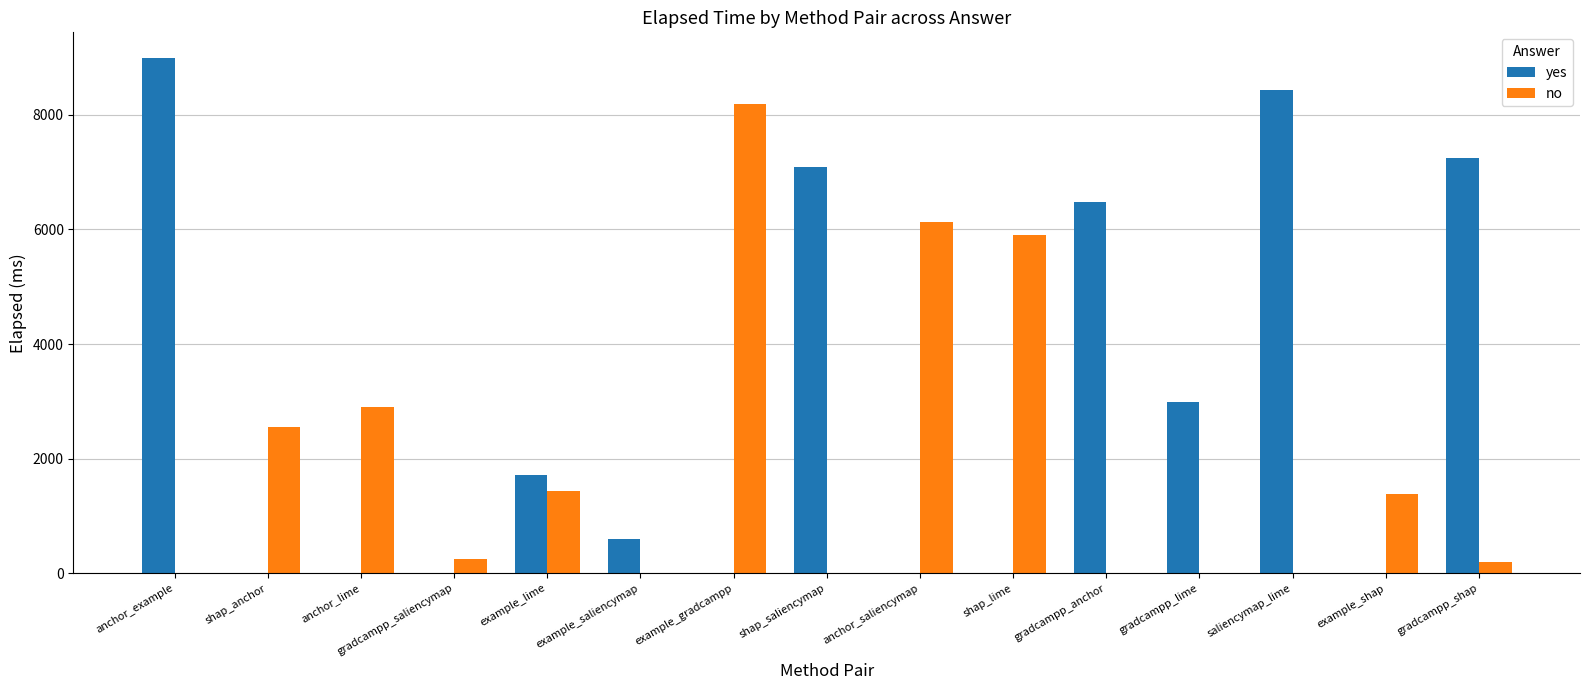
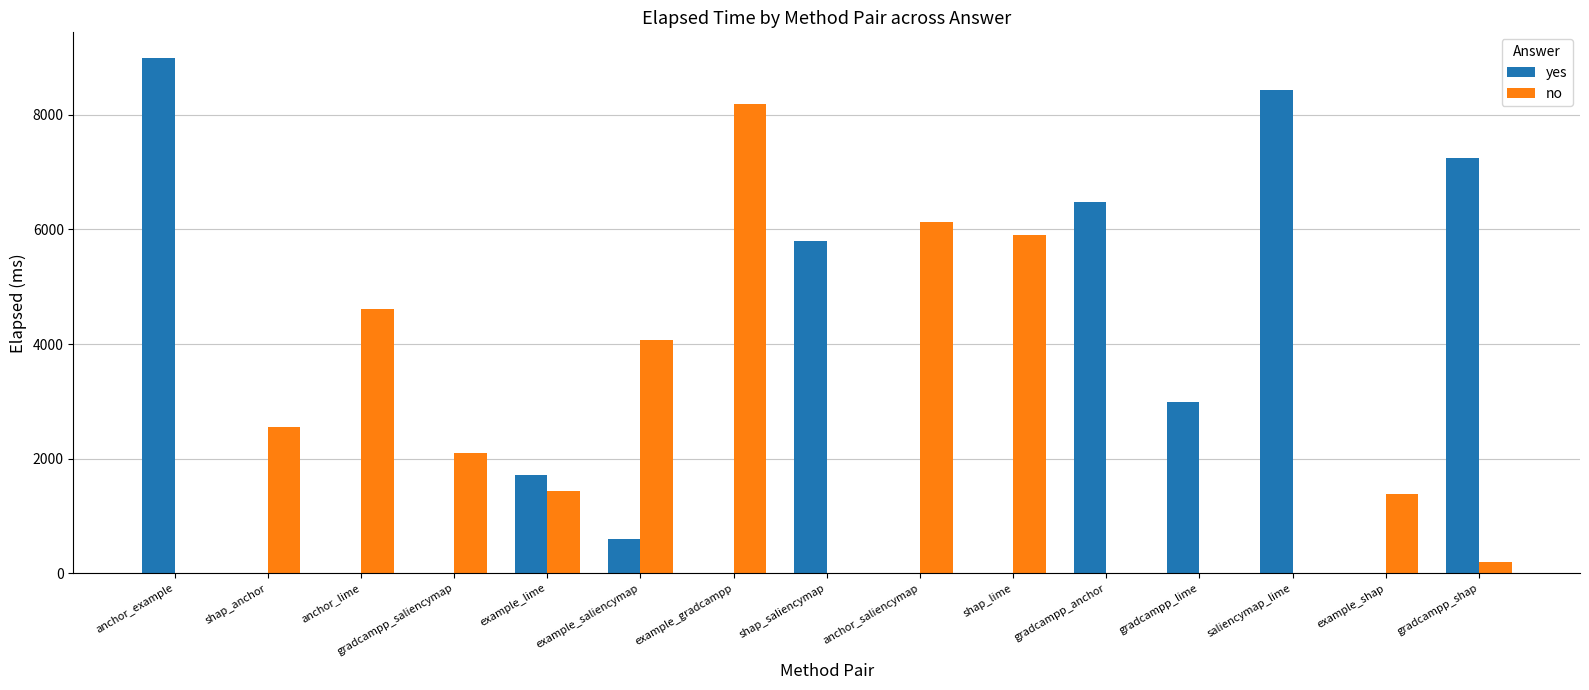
  {
    "yes": {
      "anchor_example": 9000,
      "shap_anchor": 0,
      "anchor_lime": 0,
      "gradcampp_saliencymap": 0,
      "example_lime": 1700,
      "example_saliencymap": 600,
      "example_gradcampp": 0,
-     "shap_saliencymap": 7100,
+     "shap_saliencymap": 5800,
      "anchor_saliencymap": 0,
      "shap_lime": 0,
      "gradcampp_anchor": 6500,
      "gradcampp_lime": 3000,
      "saliencymap_lime": 8400,
      "example_shap": 0,
      "gradcampp_shap": 7300
    },
    "no": {
      "anchor_example": 0,
      "shap_anchor": 2500,
-     "anchor_lime": 2900,
-     "gradcampp_saliencymap": 200,
+     "anchor_lime": 4600,
+     "gradcampp_saliencymap": 2100,
      "example_lime": 1400,
-     "example_saliencymap": 0,
+     "example_saliencymap": 4100,
      "example_gradcampp": 8200,
      "shap_saliencymap": 0,
      "anchor_saliencymap": 6100,
      "shap_lime": 5900,
      "gradcampp_anchor": 0,
      "gradcampp_lime": 0,
      "saliencymap_lime": 0,
      "example_shap": 1400,
      "gradcampp_shap": 200
    }
  }
